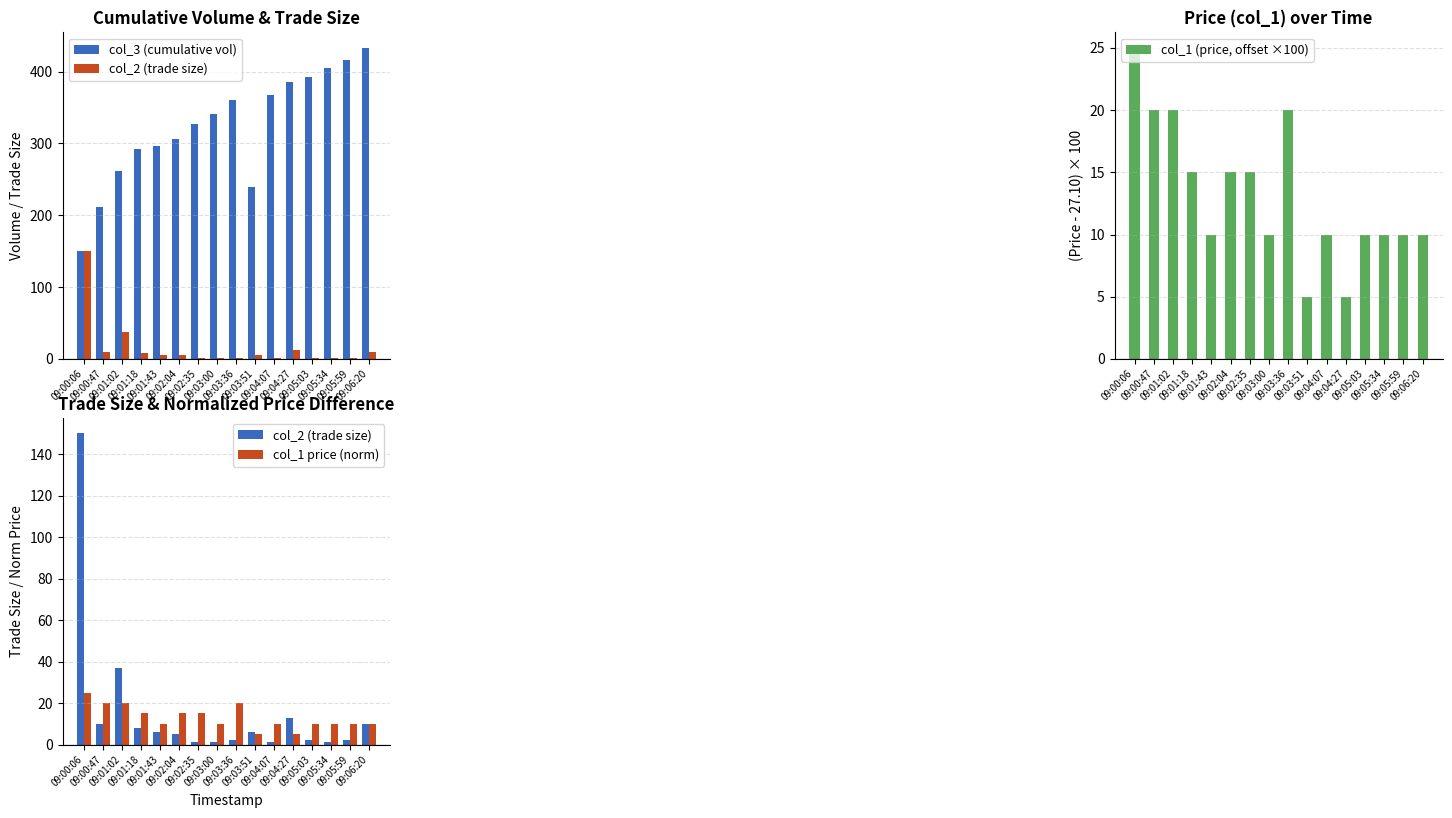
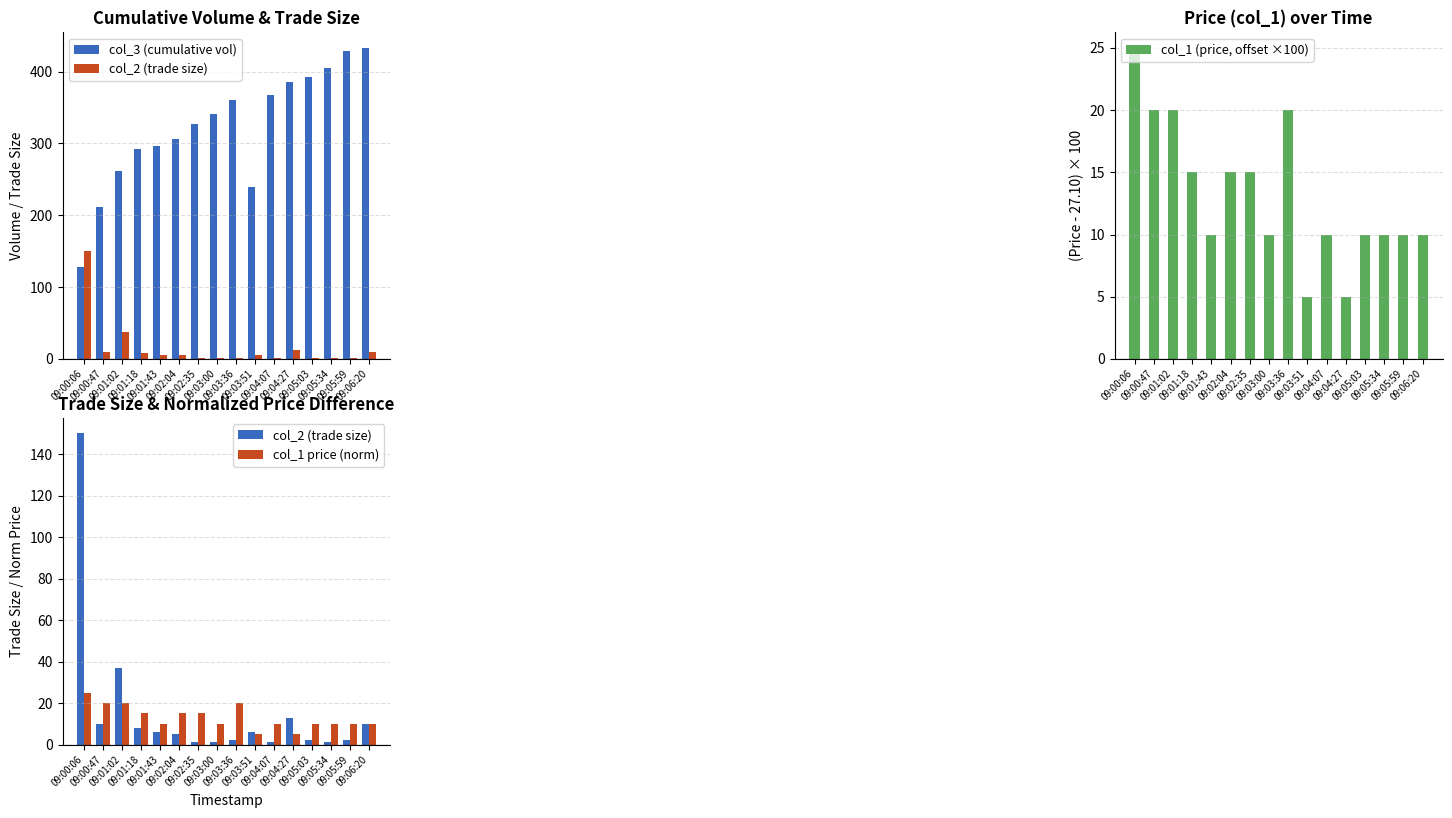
  {
    "Cumulative Volume & Trade Size": {
      "col_3 (cumulative vol)": {
-       "09:00:06": 150,
+       "09:00:06": 130,
        "09:00:47": 210,
        "09:01:02": 260,
        "09:01:18": 290,
        "09:01:43": 300,
        "09:02:04": 310,
        "09:02:35": 330,
        "09:03:00": 340,
        "09:03:36": 360,
        "09:03:51": 240,
        "09:04:07": 370,
        "09:04:27": 390,
        "09:05:03": 390,
        "09:05:34": 410,
-       "09:05:59": 420,
+       "09:05:59": 430,
        "09:06:20": 430
      }
    },
    "Price (col_1) over Time": {
      "09:00:47": 20.0,
      "09:01:02": 20.0,
      "09:01:18": 15.0,
      "09:01:43": 10.0,
      "09:02:04": 15.0,
      "09:02:35": 15.0,
      "09:03:00": 10.0,
      "09:03:36": 20.0,
      "09:03:51": 5.0,
      "09:04:07": 10.0,
      "09:04:27": 5.0,
      "09:05:03": 10.0,
      "09:05:34": 10.0,
      "09:05:59": 10.0,
      "09:06:20": 10.0
    },
    "Trade Size & Normalized Price Difference": {
      "col_2 (trade size)": {
        "09:00:06": 150,
        "09:00:47": 10,
        "09:01:02": 37,
        "09:01:18": 8,
        "09:01:43": 6,
        "09:02:04": 5,
        "09:03:36": 2,
        "09:03:51": 6,
        "09:04:27": 13,
        "09:05:03": 2,
        "09:05:59": 2,
        "09:06:20": 10
      },
      "col_1 price (norm)": {
        "09:00:06": 25,
        "09:00:47": 20,
        "09:01:02": 20,
        "09:01:18": 15,
        "09:01:43": 10,
        "09:02:04": 15,
        "09:02:35": 15,
        "09:03:00": 10,
        "09:03:36": 20,
        "09:03:51": 5,
        "09:04:07": 10,
        "09:04:27": 5,
        "09:05:03": 10,
        "09:05:34": 10,
        "09:05:59": 10,
        "09:06:20": 10
      }
    }
  }
